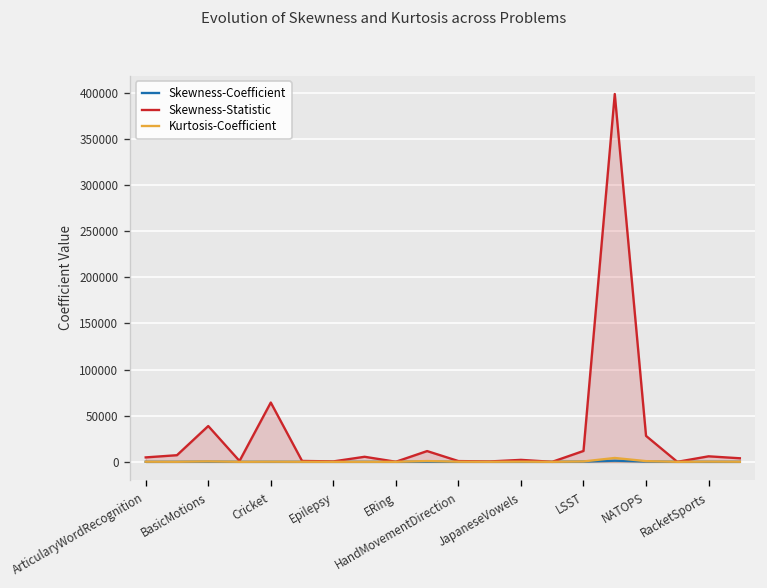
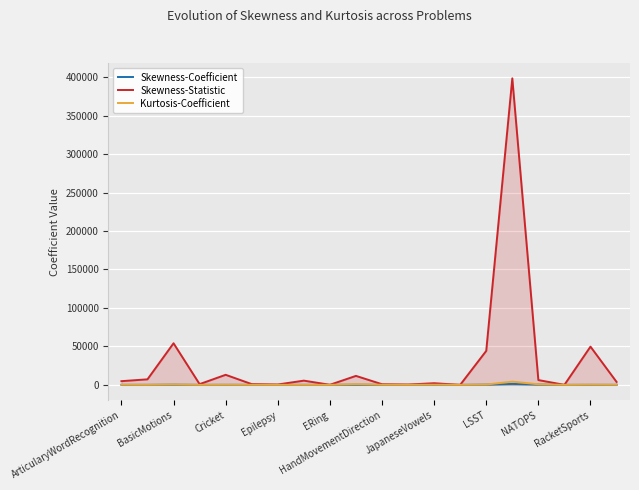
  {
    "Skewness-Statistic": {
      "ArticularyWordRecognition": 0,
-     "BasicMotions": 40000,
-     "Cricket": 60000,
-     "LSST": 10000,
-     "NATOPS": 30000,
-     "RacketSports": 10000
+     "BasicMotions": 50000,
+     "Cricket": 10000,
+     "LSST": 40000,
+     "NATOPS": 10000,
+     "RacketSports": 50000
    }
  }
